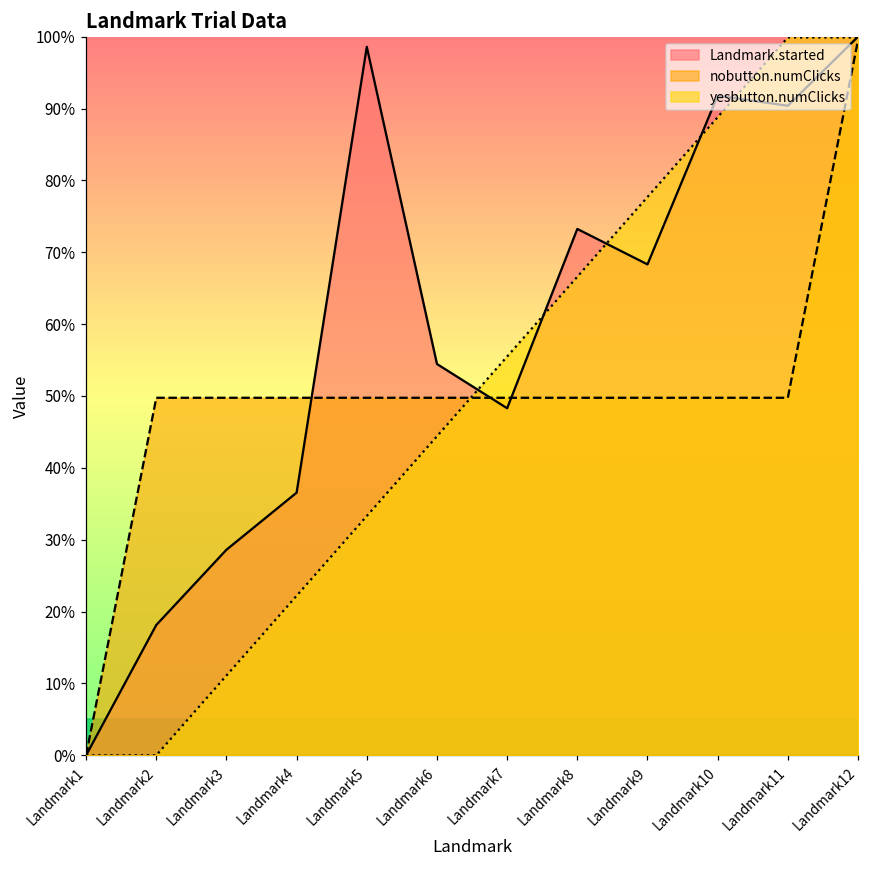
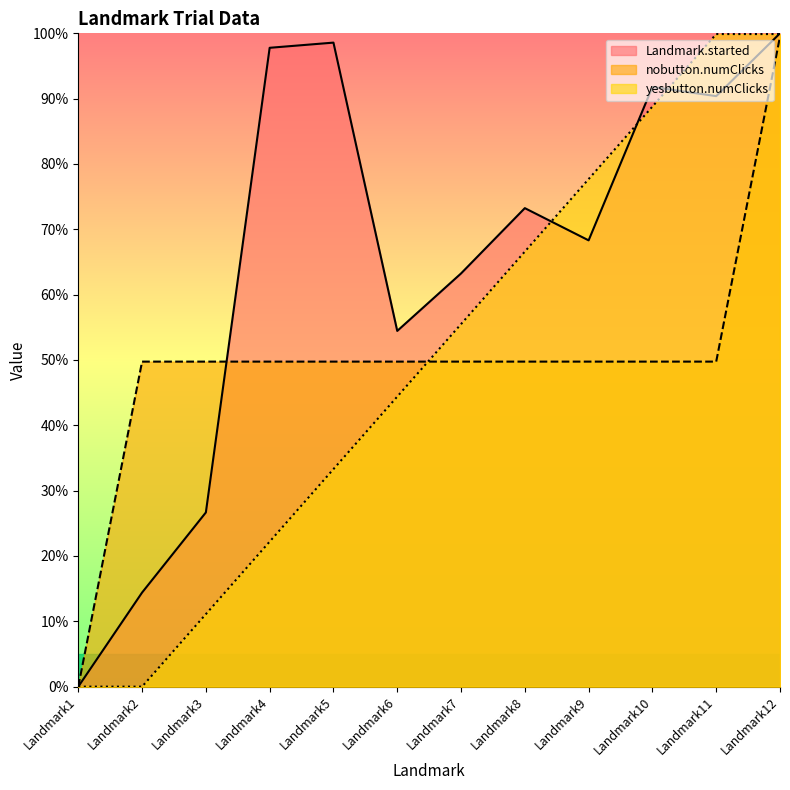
  {
    "Landmark.started": {
-     "Landmark2": "18%",
-     "Landmark3": "29%",
-     "Landmark4": "37%",
+     "Landmark2": "14%",
+     "Landmark3": "27%",
+     "Landmark4": "98%",
      "Landmark5": "99%",
      "Landmark6": "54%",
-     "Landmark7": "48%",
+     "Landmark7": "63%",
      "Landmark8": "73%",
      "Landmark9": "68%"
    }
  }
